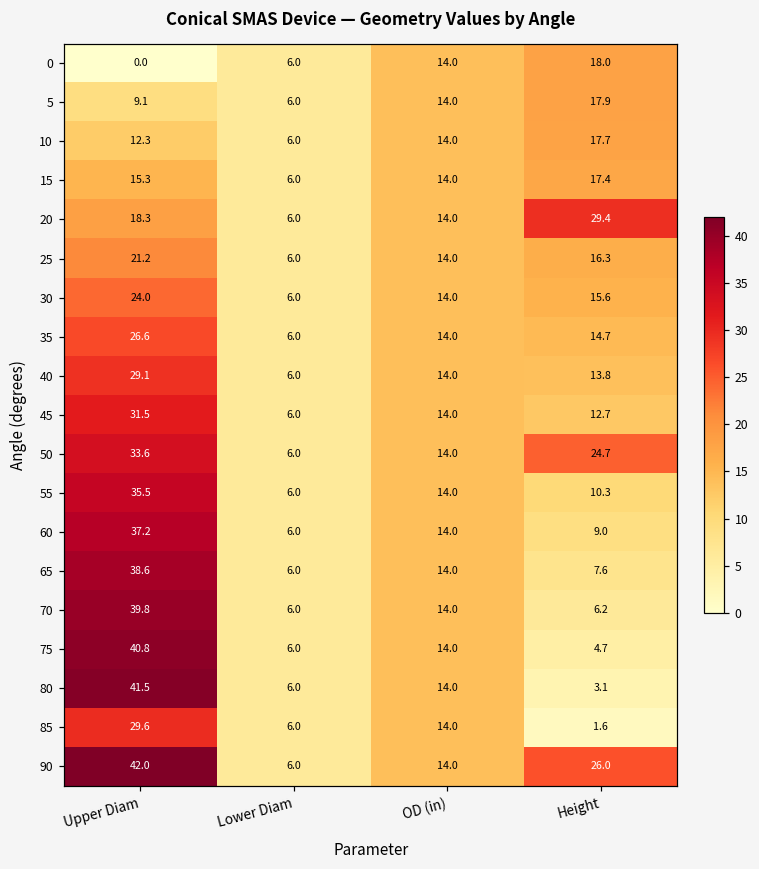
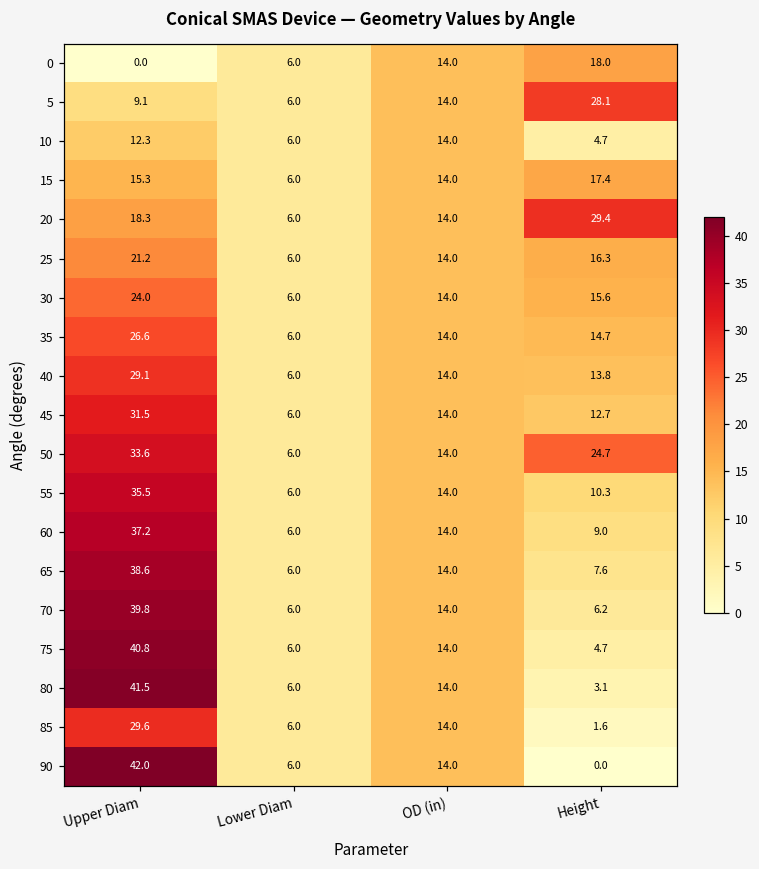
  {
    "0": {
      "Upper Diam": 0.0,
      "Lower Diam": 6.0,
      "OD (in)": 14.0,
      "Height": 18.0
    },
    "5": {
      "Upper Diam": 9.1,
      "Lower Diam": 6.0,
      "OD (in)": 14.0,
-     "Height": 17.9
+     "Height": 28.1
    },
    "10": {
      "Upper Diam": 12.3,
      "Lower Diam": 6.0,
      "OD (in)": 14.0,
-     "Height": 17.7
+     "Height": 4.7
    },
    "15": {
      "Upper Diam": 15.3,
      "Lower Diam": 6.0,
      "OD (in)": 14.0,
      "Height": 17.4
    },
    "20": {
      "Upper Diam": 18.3,
      "Lower Diam": 6.0,
      "OD (in)": 14.0,
      "Height": 29.4
    },
    "25": {
      "Upper Diam": 21.2,
      "Lower Diam": 6.0,
      "OD (in)": 14.0,
      "Height": 16.3
    },
    "30": {
      "Upper Diam": 24.0,
      "Lower Diam": 6.0,
      "OD (in)": 14.0,
      "Height": 15.6
    },
    "35": {
      "Upper Diam": 26.6,
      "Lower Diam": 6.0,
      "OD (in)": 14.0,
      "Height": 14.7
    },
    "40": {
      "Upper Diam": 29.1,
      "Lower Diam": 6.0,
      "OD (in)": 14.0,
      "Height": 13.8
    },
    "45": {
      "Upper Diam": 31.5,
      "Lower Diam": 6.0,
      "OD (in)": 14.0,
      "Height": 12.7
    },
    "50": {
      "Upper Diam": 33.6,
      "Lower Diam": 6.0,
      "OD (in)": 14.0,
      "Height": 24.7
    },
    "55": {
      "Upper Diam": 35.5,
      "Lower Diam": 6.0,
      "OD (in)": 14.0,
      "Height": 10.3
    },
    "60": {
      "Upper Diam": 37.2,
      "Lower Diam": 6.0,
      "OD (in)": 14.0,
      "Height": 9.0
    },
    "65": {
      "Upper Diam": 38.6,
      "Lower Diam": 6.0,
      "OD (in)": 14.0,
      "Height": 7.6
    },
    "70": {
      "Upper Diam": 39.8,
      "Lower Diam": 6.0,
      "OD (in)": 14.0,
      "Height": 6.2
    },
    "75": {
      "Upper Diam": 40.8,
      "Lower Diam": 6.0,
      "OD (in)": 14.0,
      "Height": 4.7
    },
    "80": {
      "Upper Diam": 41.5,
      "Lower Diam": 6.0,
      "OD (in)": 14.0,
      "Height": 3.1
    },
    "85": {
      "Upper Diam": 29.6,
      "Lower Diam": 6.0,
      "OD (in)": 14.0,
      "Height": 1.6
    },
    "90": {
      "Upper Diam": 42.0,
      "Lower Diam": 6.0,
      "OD (in)": 14.0,
-     "Height": 26.0
+     "Height": 0.0
    }
  }
